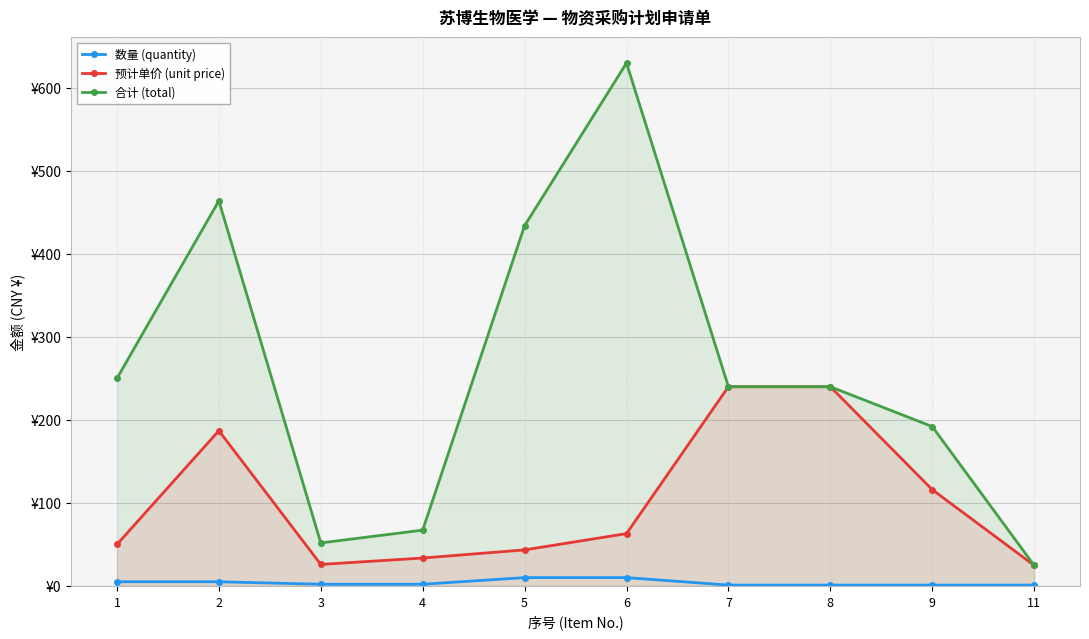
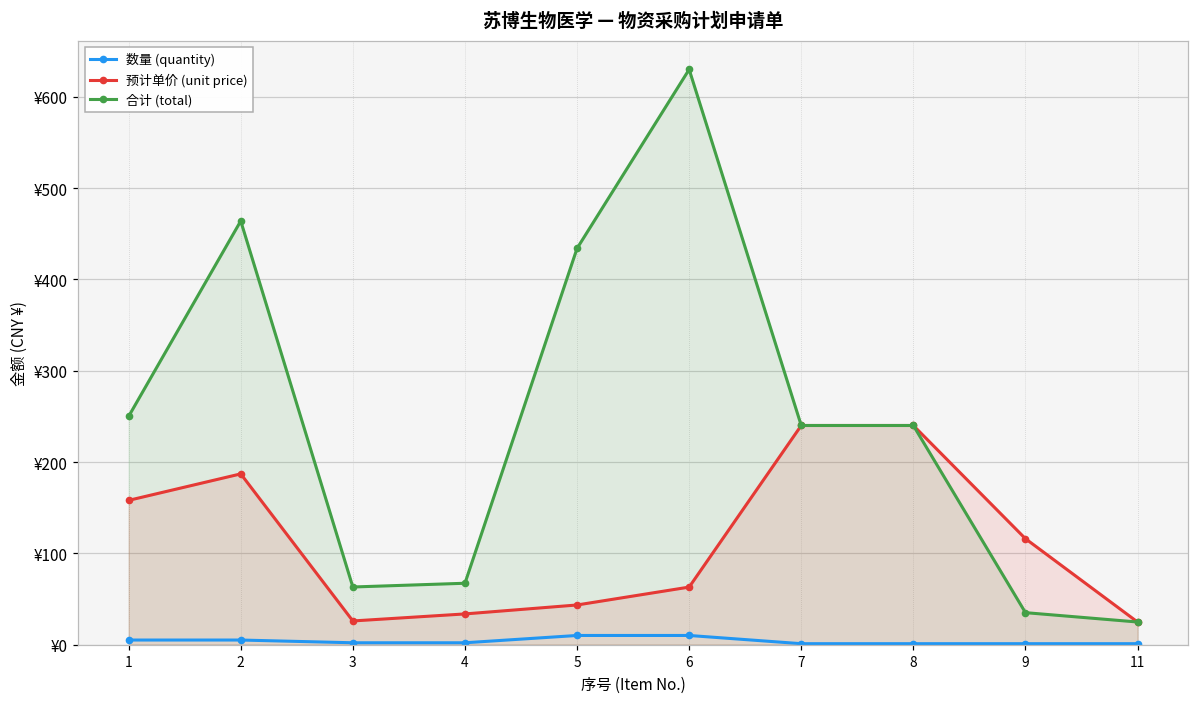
  {
    "数量 (quantity)": {
      "1": "¥10",
      "2": "¥10",
      "3": "¥0",
      "4": "¥0",
      "5": "¥10",
      "6": "¥10",
      "7": "¥0",
      "8": "¥0",
      "9": "¥0",
      "11": "¥0"
    },
    "预计单价 (unit price)": {
-     "1": "¥50",
+     "1": "¥160",
      "2": "¥190",
      "3": "¥30",
      "4": "¥30",
      "5": "¥40",
      "6": "¥60",
      "9": "¥120"
    },
    "合计 (total)": {
      "1": "¥250",
      "2": "¥460",
-     "3": "¥50",
+     "3": "¥60",
      "4": "¥70",
      "5": "¥430",
      "6": "¥630",
-     "9": "¥190"
+     "9": "¥40"
    }
  }
